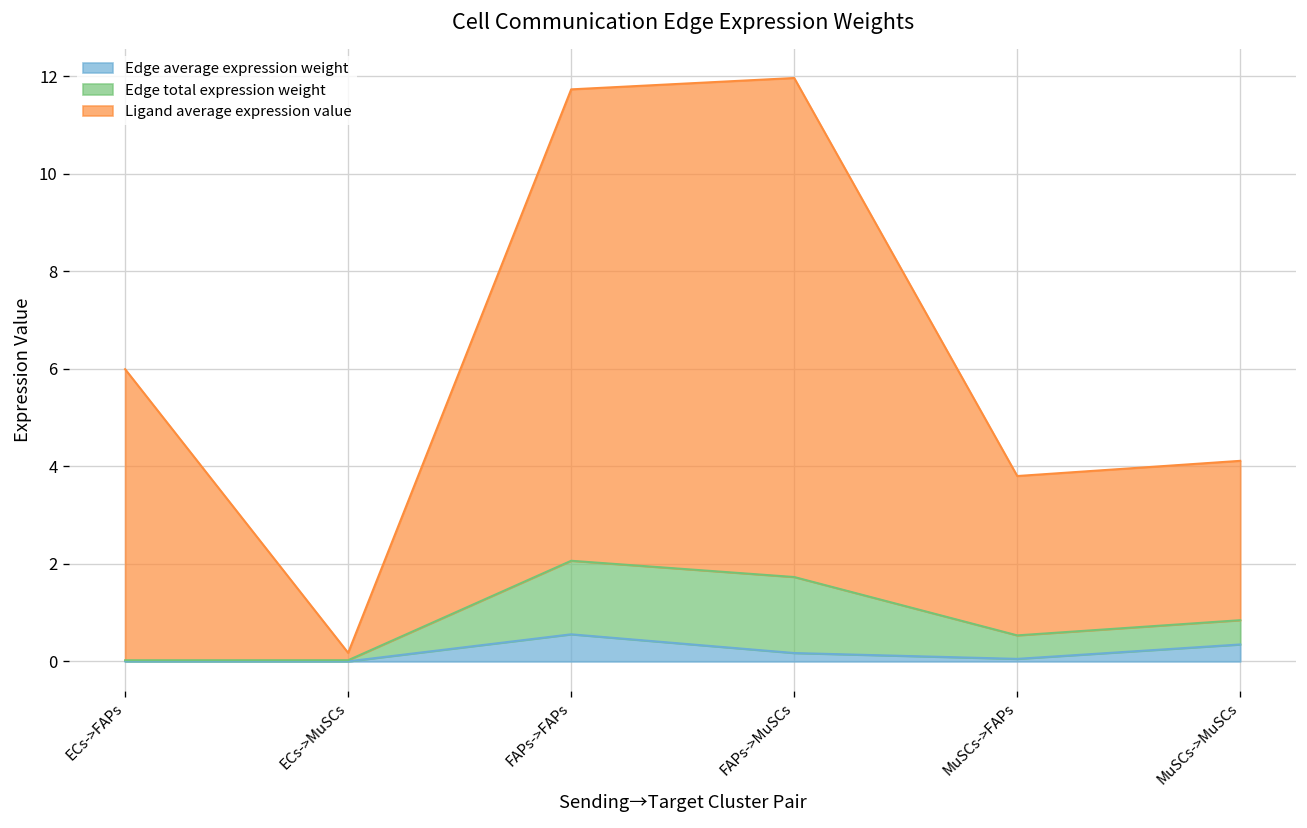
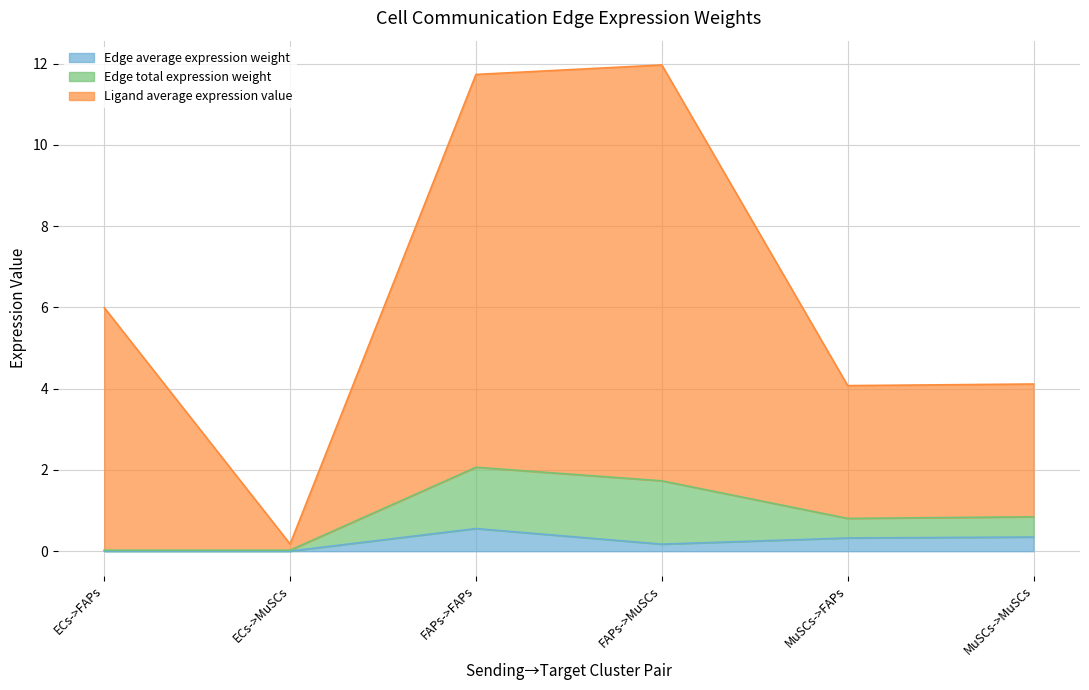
  {
    "Edge average expression weight": {
      "FAPs->FAPs": 0.6,
      "FAPs->MuSCs": 0.2,
-     "MuSCs->FAPs": 0.1,
+     "MuSCs->FAPs": 0.3,
      "MuSCs->MuSCs": 0.3
    },
    "Edge total expression weight": {
      "FAPs->FAPs": 1.5,
      "FAPs->MuSCs": 1.6,
      "MuSCs->FAPs": 0.5,
      "MuSCs->MuSCs": 0.5
    },
    "Ligand average expression value": {
      "ECs->FAPs": 6.0,
      "ECs->MuSCs": 0.2,
      "FAPs->FAPs": 9.7,
      "FAPs->MuSCs": 10.2,
      "MuSCs->FAPs": 3.3,
      "MuSCs->MuSCs": 3.3
    }
  }
